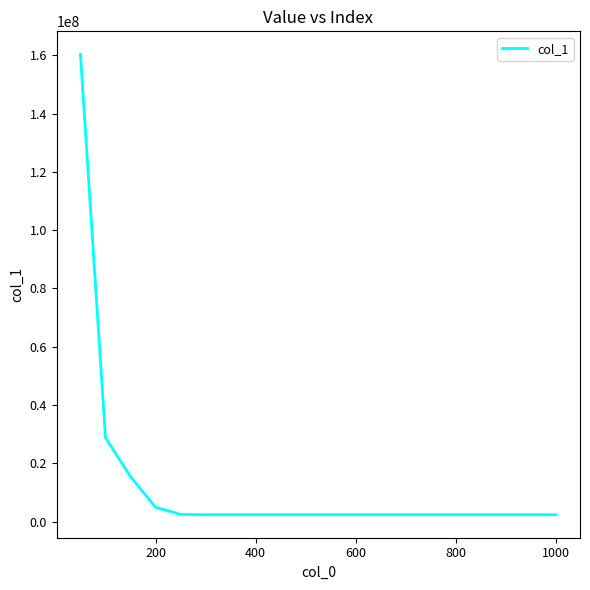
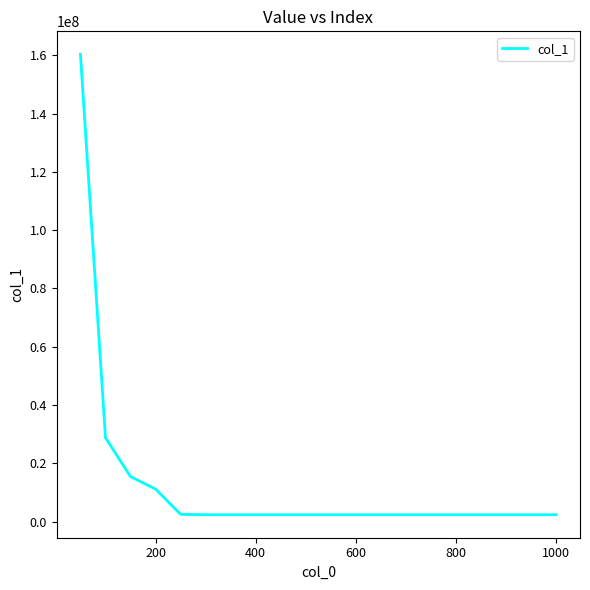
  {
-   "200": 5000000,
+   "200": 11000000,
    "400": 2000000,
    "600": 2000000,
    "800": 2000000,
    "1000": 2000000
  }
